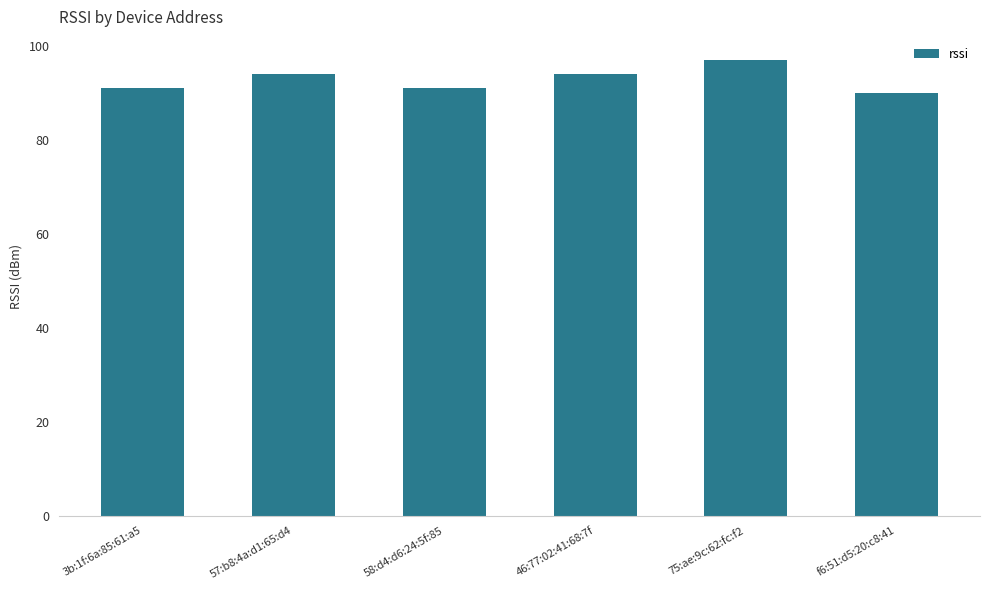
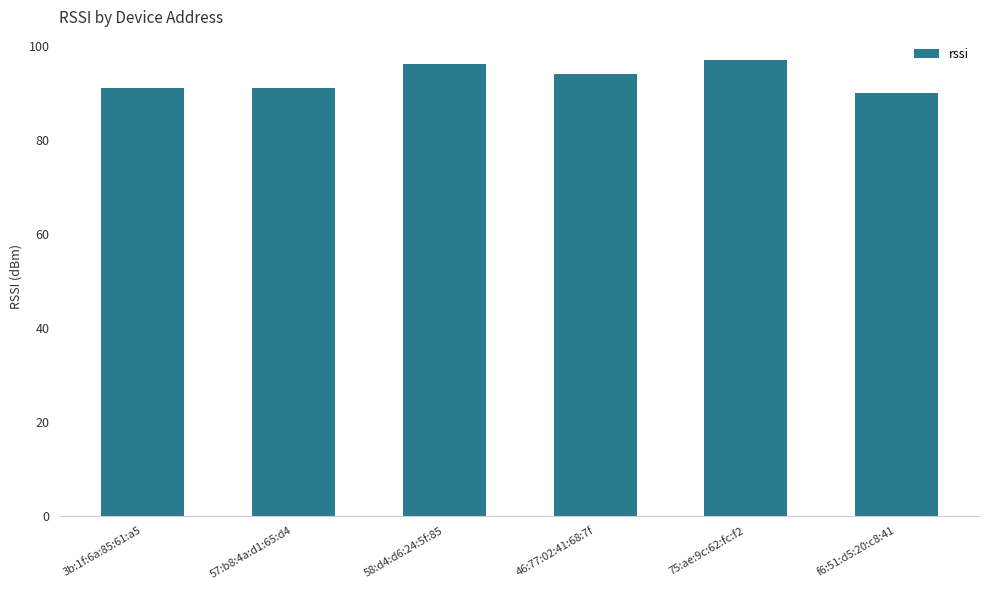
  {
    "3b:1f:6a:85:61:a5": 91,
-   "57:b8:4a:d1:65:d4": 94,
-   "58:d4:d6:24:5f:85": 91,
+   "57:b8:4a:d1:65:d4": 91,
+   "58:d4:d6:24:5f:85": 96,
    "46:77:02:41:68:7f": 94,
    "75:ae:9c:62:fc:f2": 97,
    "f6:51:d5:20:c8:41": 90
  }
